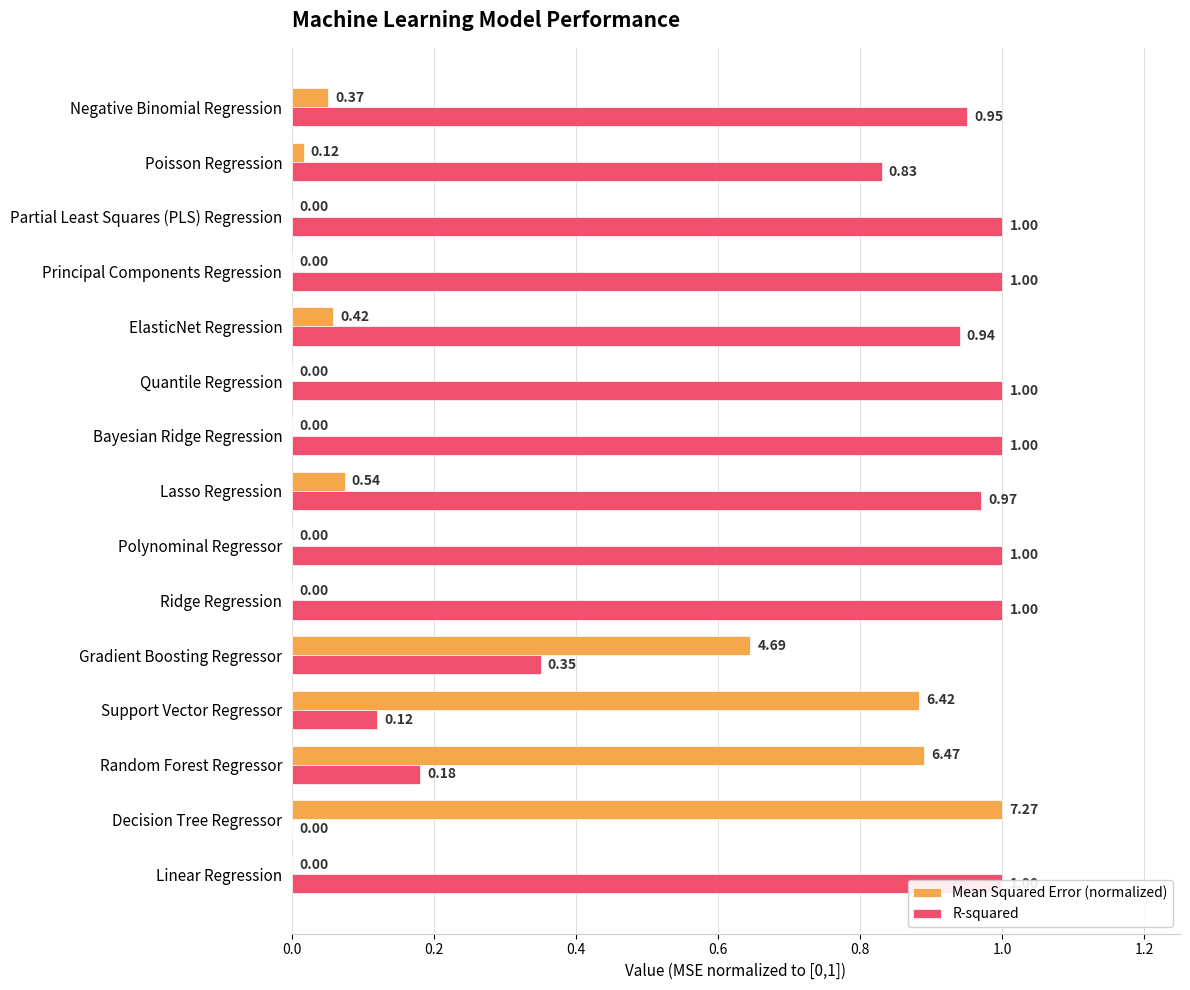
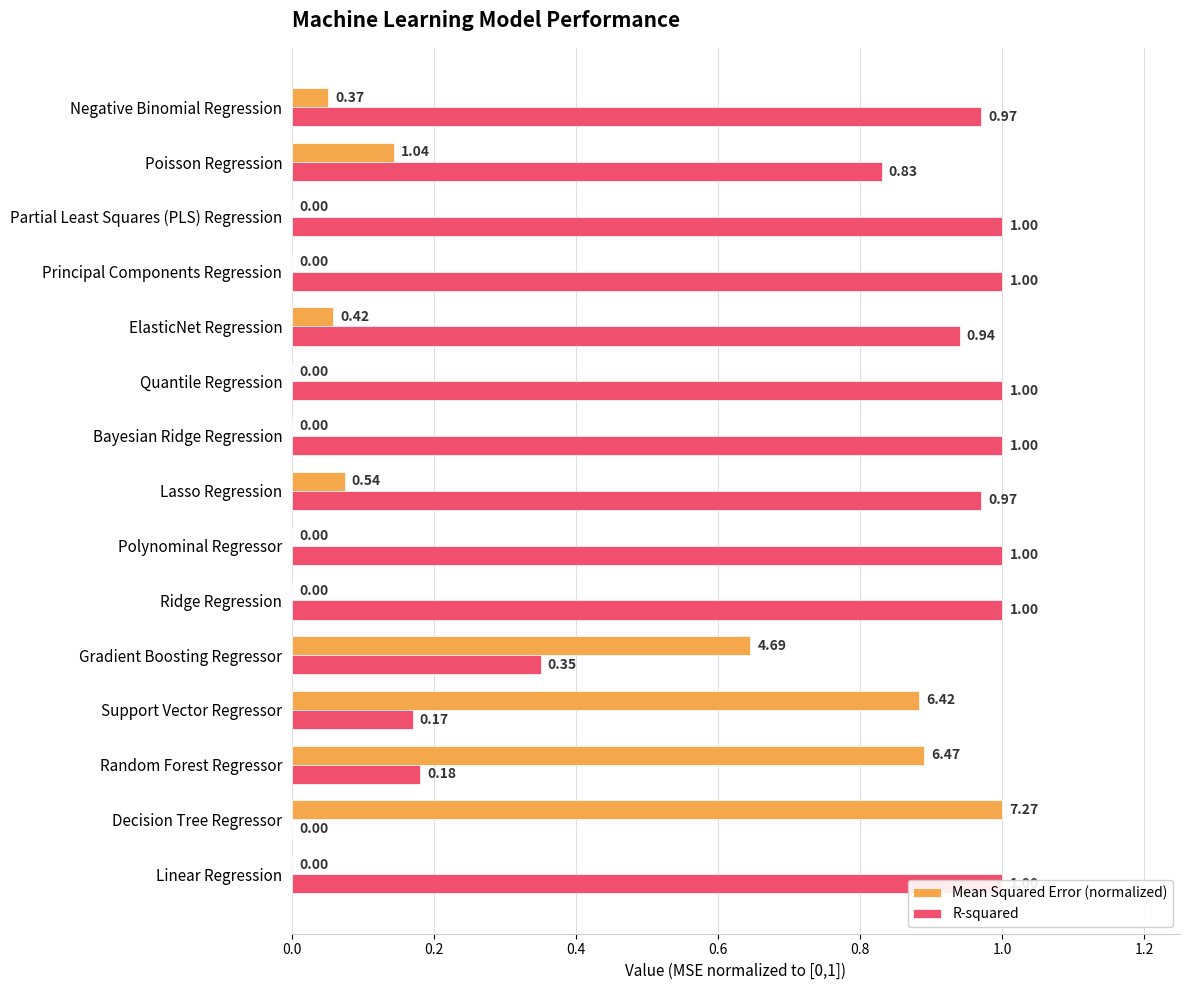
  {
    "Mean Squared Error (normalized)": {
-     "Poisson Regression": 0.12,
+     "Poisson Regression": 1.04,
      "Partial Least Squares (PLS) Regression": 0.00,
      "Principal Components Regression": 0.00,
      "Quantile Regression": 0.00,
      "Bayesian Ridge Regression": 0.00,
      "Polynominal Regressor": 0.00,
      "Ridge Regression": 0.00,
      "Linear Regression": 0.00
    },
    "R-squared": {
-     "Negative Binomial Regression": 0.95,
+     "Negative Binomial Regression": 0.97,
      "Poisson Regression": 0.83,
      "Partial Least Squares (PLS) Regression": 1.00,
      "Principal Components Regression": 1.00,
      "ElasticNet Regression": 0.94,
      "Quantile Regression": 1.00,
      "Bayesian Ridge Regression": 1.00,
      "Lasso Regression": 0.97,
      "Polynominal Regressor": 1.00,
      "Ridge Regression": 1.00,
      "Gradient Boosting Regressor": 0.35,
-     "Support Vector Regressor": 0.12,
+     "Support Vector Regressor": 0.17,
      "Random Forest Regressor": 0.18,
      "Decision Tree Regressor": 0.00
    }
  }
